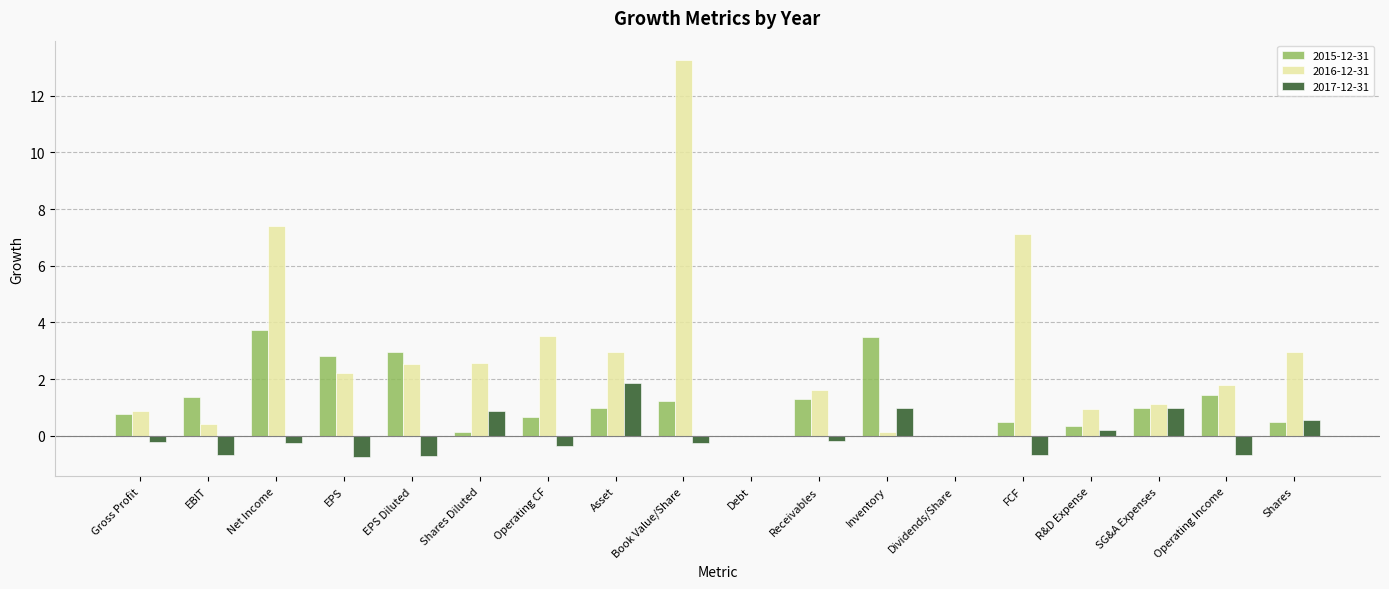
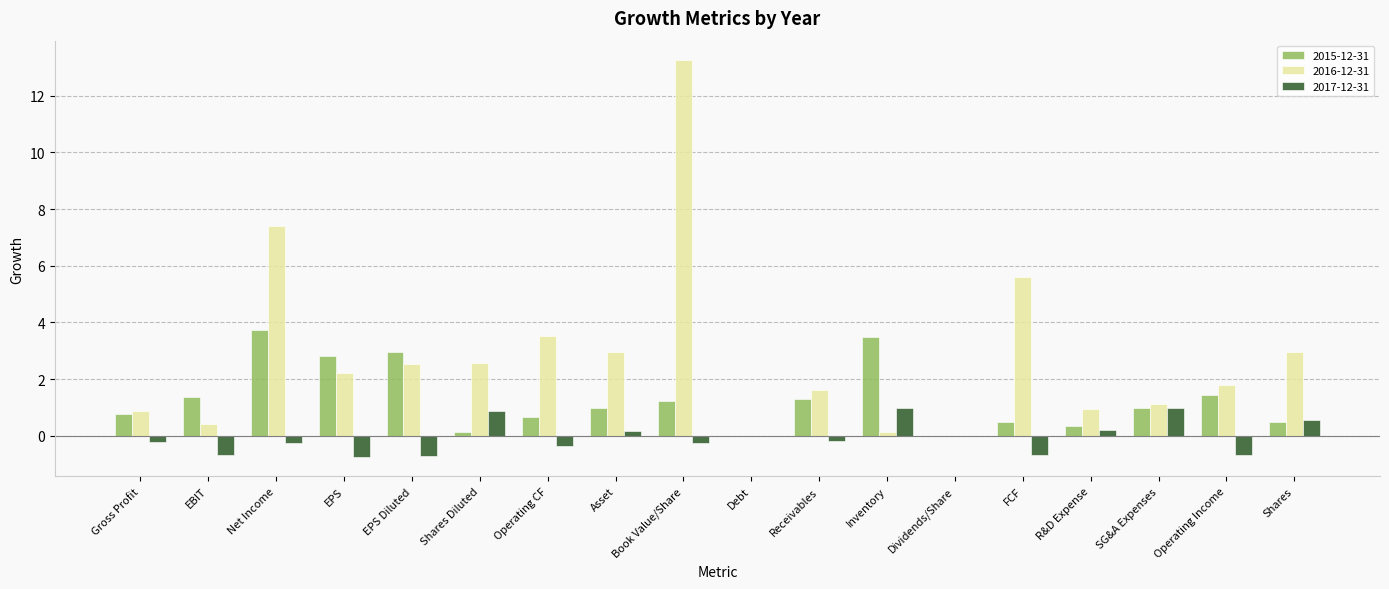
  {
    "2015-12-31": {
      "Gross Profit": 0.8,
      "EBIT": 1.4,
      "Net Income": 3.7,
      "EPS": 2.8,
      "EPS Diluted": 3.0,
      "Shares Diluted": 0.1,
      "Operating CF": 0.7,
      "Asset": 1.0,
      "Book Value/Share": 1.2,
      "Debt": 0.0,
      "Receivables": 1.3,
      "Inventory": 3.5,
      "Dividends/Share": 0.0,
      "FCF": 0.5,
      "R&D Expense": 0.4,
      "SG&A Expenses": 1.0,
      "Operating Income": 1.4,
      "Shares": 0.5
    },
    "2016-12-31": {
      "Gross Profit": 0.9,
      "EBIT": 0.4,
      "Net Income": 7.4,
      "EPS": 2.2,
      "EPS Diluted": 2.5,
      "Shares Diluted": 2.6,
      "Operating CF": 3.5,
      "Asset": 3.0,
      "Book Value/Share": 13.2,
      "Debt": 0.0,
      "Receivables": 1.6,
      "Inventory": 0.1,
      "Dividends/Share": 0.0,
-     "FCF": 7.1,
+     "FCF": 5.6,
      "R&D Expense": 1.0,
      "SG&A Expenses": 1.1,
      "Operating Income": 1.8,
      "Shares": 2.9
    },
    "2017-12-31": {
      "Gross Profit": -0.2,
      "EBIT": -0.7,
      "Net Income": -0.3,
      "EPS": -0.7,
      "EPS Diluted": -0.7,
      "Shares Diluted": 0.9,
      "Operating CF": -0.4,
-     "Asset": 1.9,
+     "Asset": 0.2,
      "Book Value/Share": -0.3,
      "Debt": 0.0,
      "Receivables": -0.2,
      "Inventory": 1.0,
      "Dividends/Share": 0.0,
      "FCF": -0.7,
      "R&D Expense": 0.2,
      "SG&A Expenses": 1.0,
      "Operating Income": -0.7,
      "Shares": 0.5
    }
  }
